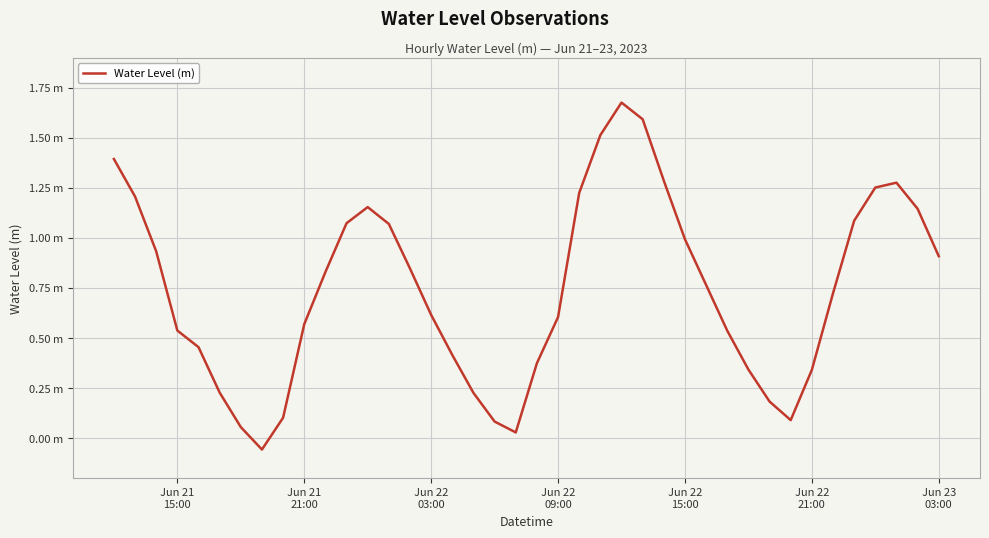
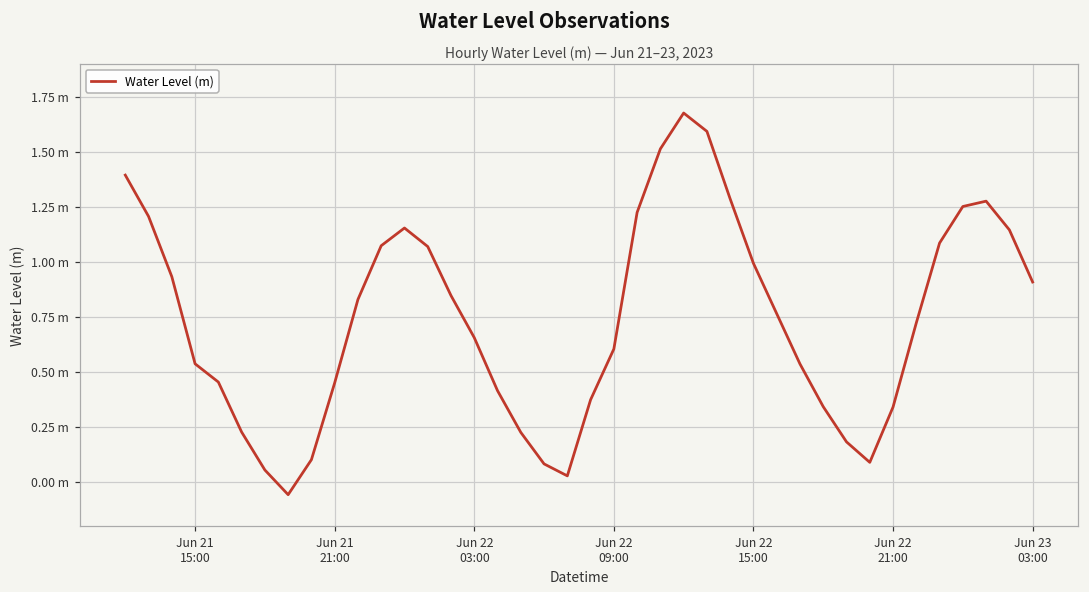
  {
    "Jun 21 15:00": "0.54 m",
-   "Jun 21 21:00": "0.57 m",
-   "Jun 22 03:00": "0.62 m",
+   "Jun 21 21:00": "0.45 m",
+   "Jun 22 03:00": "0.66 m",
    "Jun 22 09:00": "0.60 m",
    "Jun 22 15:00": "0.99 m",
    "Jun 22 21:00": "0.34 m",
    "Jun 23 03:00": "0.91 m"
  }
